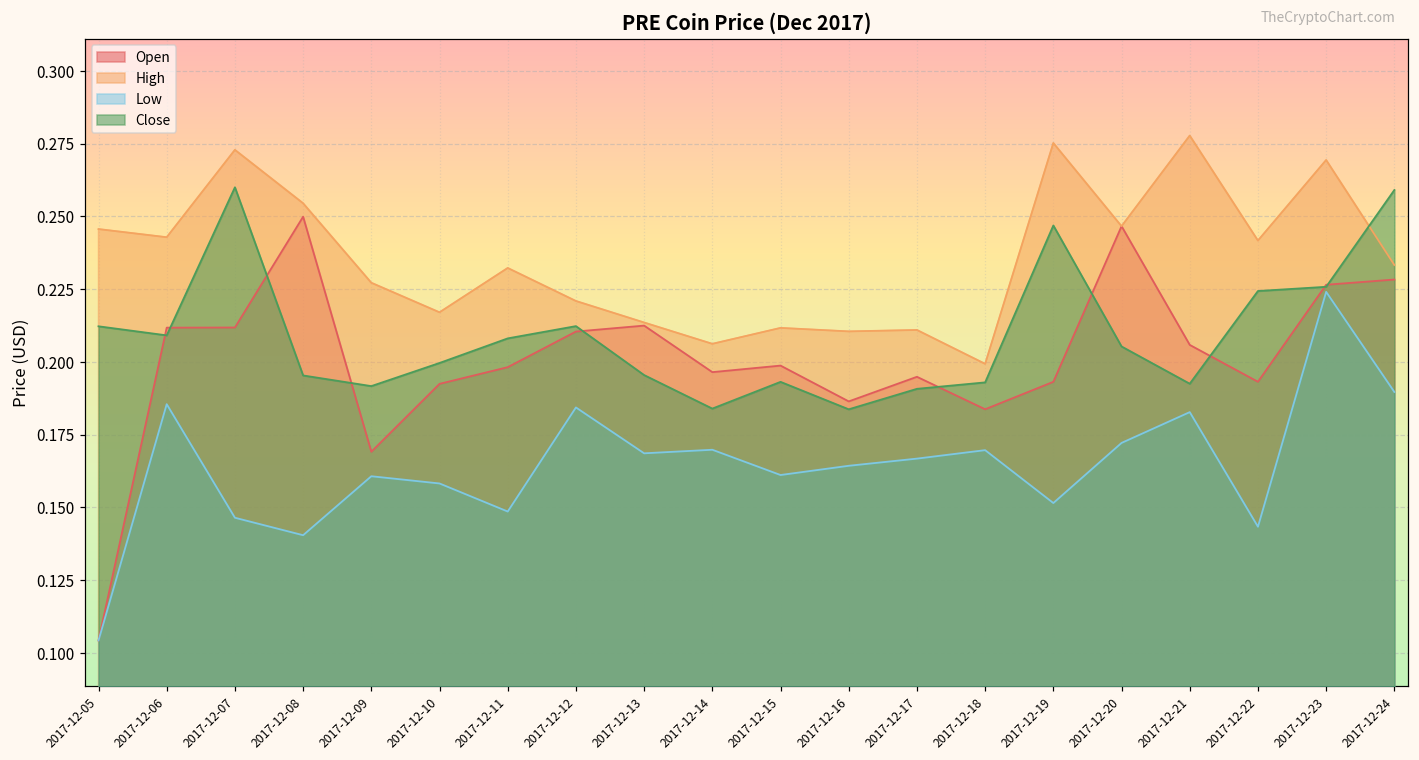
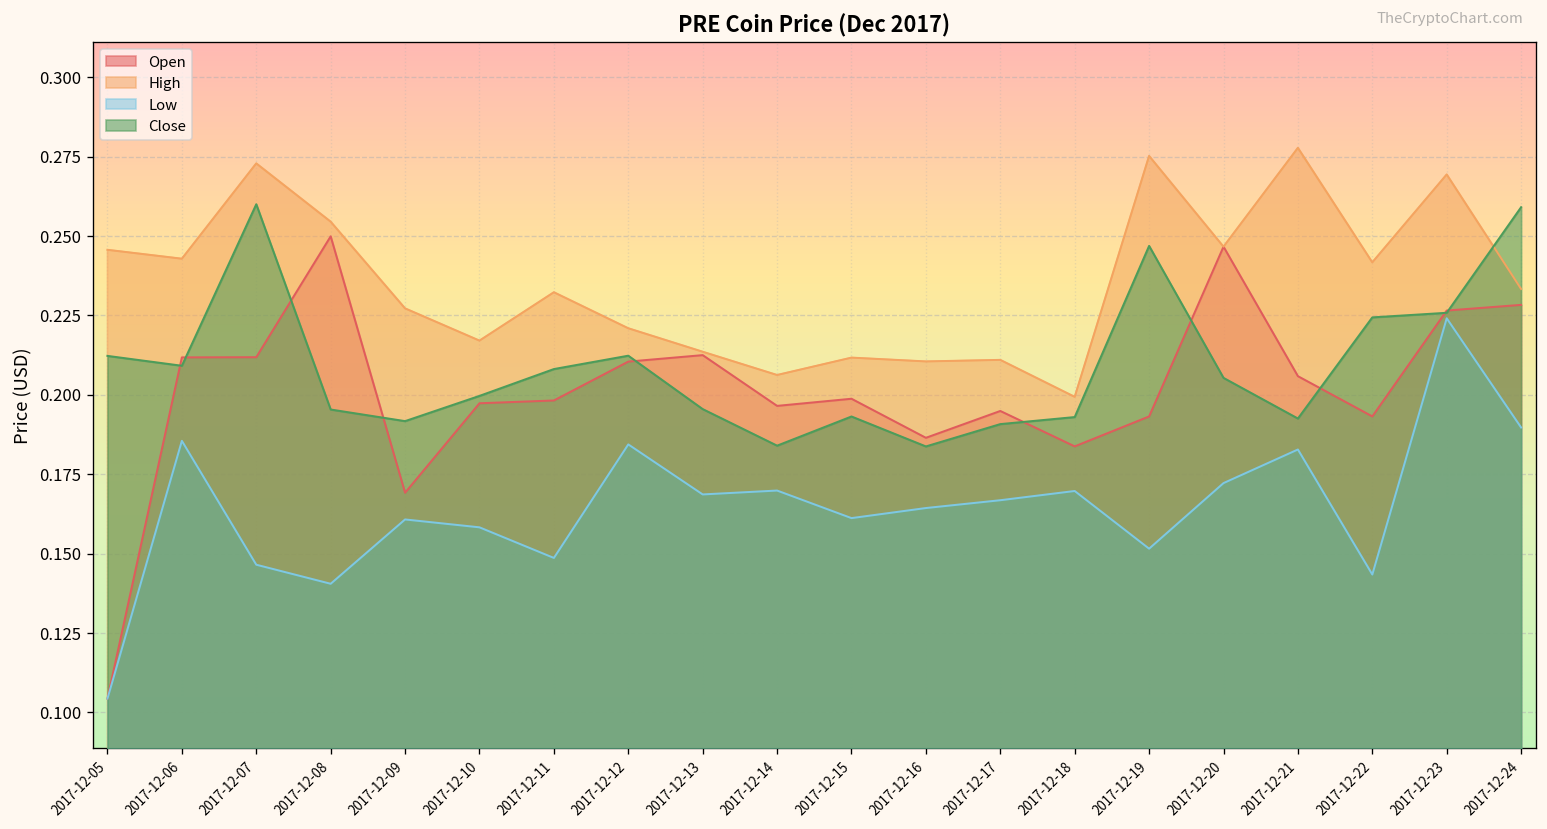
  {
    "Open": {
      "2017-12-06": 0.212,
      "2017-12-07": 0.212,
      "2017-12-08": 0.250,
      "2017-12-09": 0.169,
-     "2017-12-10": 0.192,
+     "2017-12-10": 0.197,
      "2017-12-11": 0.198,
      "2017-12-12": 0.210,
      "2017-12-13": 0.212,
      "2017-12-14": 0.197,
      "2017-12-15": 0.199,
      "2017-12-16": 0.186,
      "2017-12-17": 0.195,
      "2017-12-18": 0.184,
      "2017-12-19": 0.193,
      "2017-12-21": 0.206,
      "2017-12-22": 0.193,
      "2017-12-24": 0.228
    },
    "High": {
      "2017-12-05": 0.246,
      "2017-12-06": 0.243,
      "2017-12-07": 0.273,
      "2017-12-08": 0.255,
      "2017-12-09": 0.227,
      "2017-12-10": 0.217,
      "2017-12-11": 0.232,
      "2017-12-12": 0.221,
      "2017-12-13": 0.214,
      "2017-12-14": 0.206,
      "2017-12-15": 0.212,
      "2017-12-16": 0.211,
      "2017-12-17": 0.211,
      "2017-12-18": 0.199,
      "2017-12-19": 0.275,
      "2017-12-21": 0.278,
      "2017-12-22": 0.242,
      "2017-12-23": 0.269,
      "2017-12-24": 0.233
    },
    "Low": {
      "2017-12-06": 0.185,
      "2017-12-07": 0.146,
      "2017-12-08": 0.140,
      "2017-12-09": 0.161,
      "2017-12-10": 0.158,
      "2017-12-11": 0.149,
      "2017-12-12": 0.184,
      "2017-12-13": 0.169,
      "2017-12-14": 0.170,
      "2017-12-15": 0.161,
      "2017-12-16": 0.164,
      "2017-12-17": 0.167,
      "2017-12-18": 0.170,
      "2017-12-19": 0.152,
      "2017-12-20": 0.172,
      "2017-12-21": 0.183,
      "2017-12-22": 0.143,
      "2017-12-23": 0.224,
      "2017-12-24": 0.190
    },
    "Close": {
      "2017-12-05": 0.212,
      "2017-12-06": 0.209,
      "2017-12-07": 0.260,
      "2017-12-08": 0.195,
      "2017-12-09": 0.192,
      "2017-12-10": 0.200,
      "2017-12-11": 0.208,
      "2017-12-12": 0.212,
      "2017-12-13": 0.195,
      "2017-12-14": 0.184,
      "2017-12-15": 0.193,
      "2017-12-16": 0.184,
      "2017-12-17": 0.191,
      "2017-12-18": 0.193,
      "2017-12-19": 0.247,
      "2017-12-20": 0.205,
      "2017-12-21": 0.193,
      "2017-12-22": 0.224,
      "2017-12-24": 0.259
    }
  }
